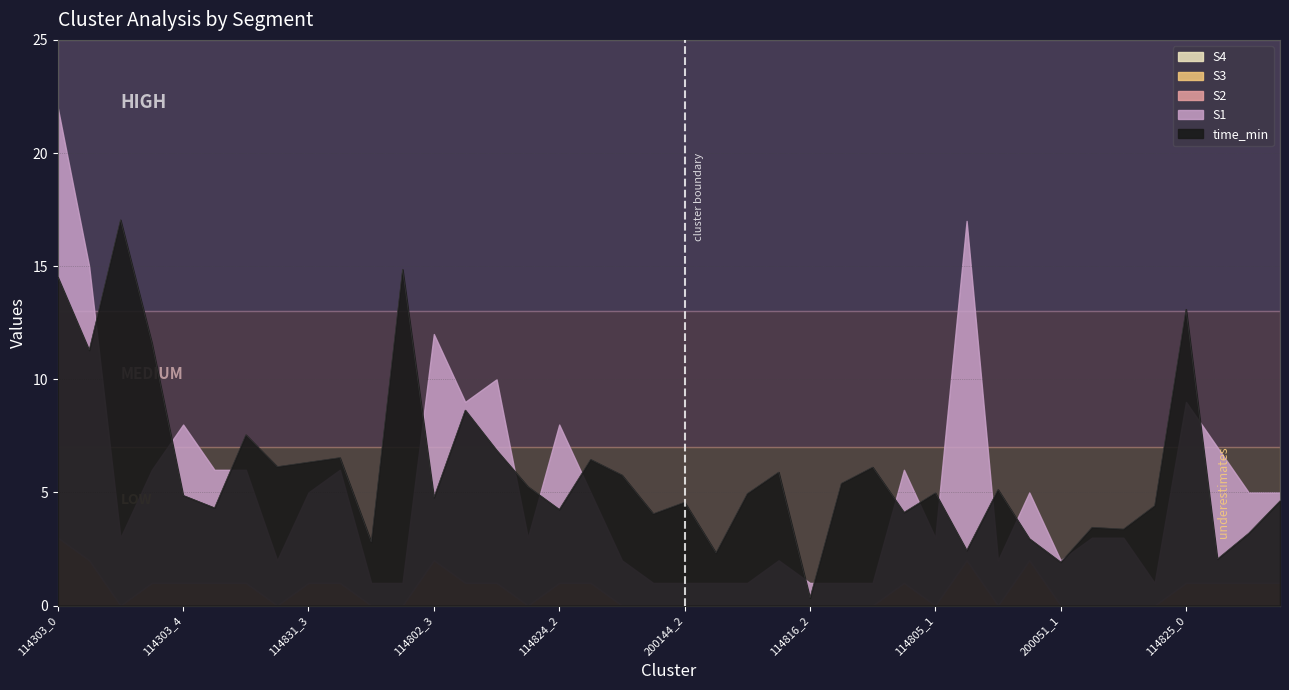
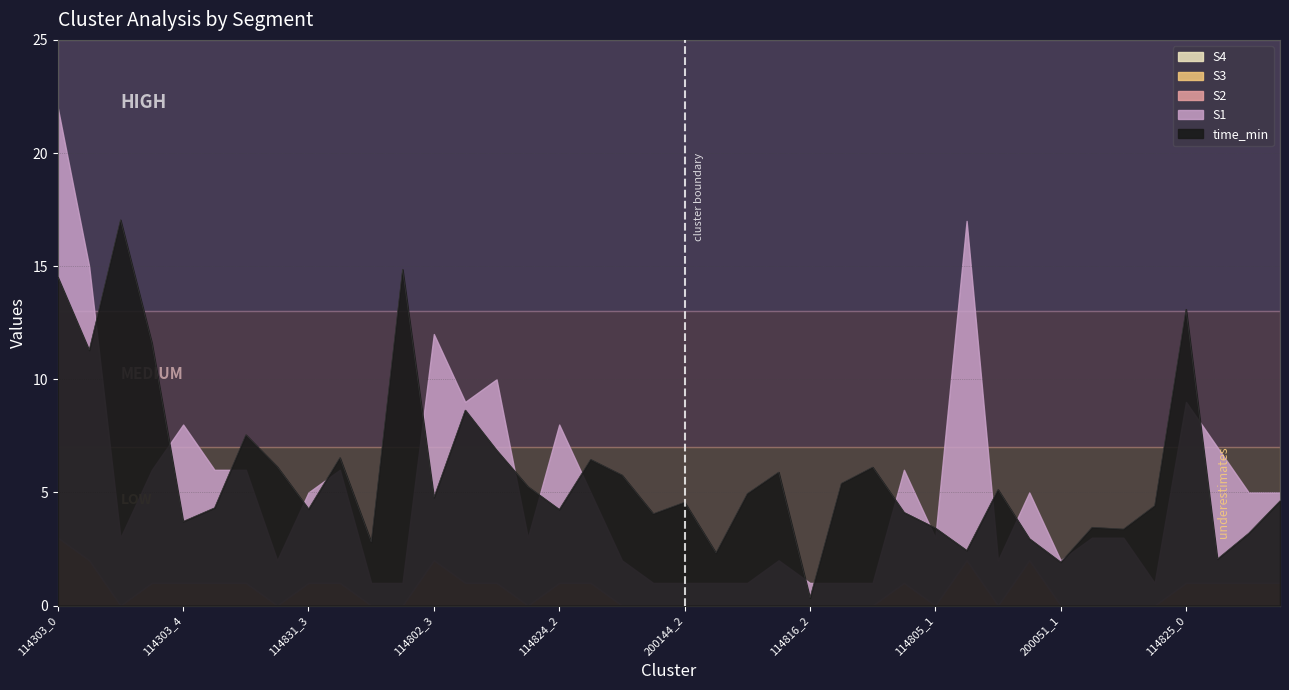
  {
    "time_min": {
      "114303_0": 14.5,
-     "114303_4": 4.9,
-     "114831_3": 6.3,
+     "114303_4": 3.7,
+     "114831_3": 4.3,
      "114802_3": 4.8,
      "114824_2": 4.3,
      "200144_2": 4.6,
      "114816_2": 0.3,
-     "114805_1": 5.0,
+     "114805_1": 3.4,
      "114825_0": 13.1
    }
  }
